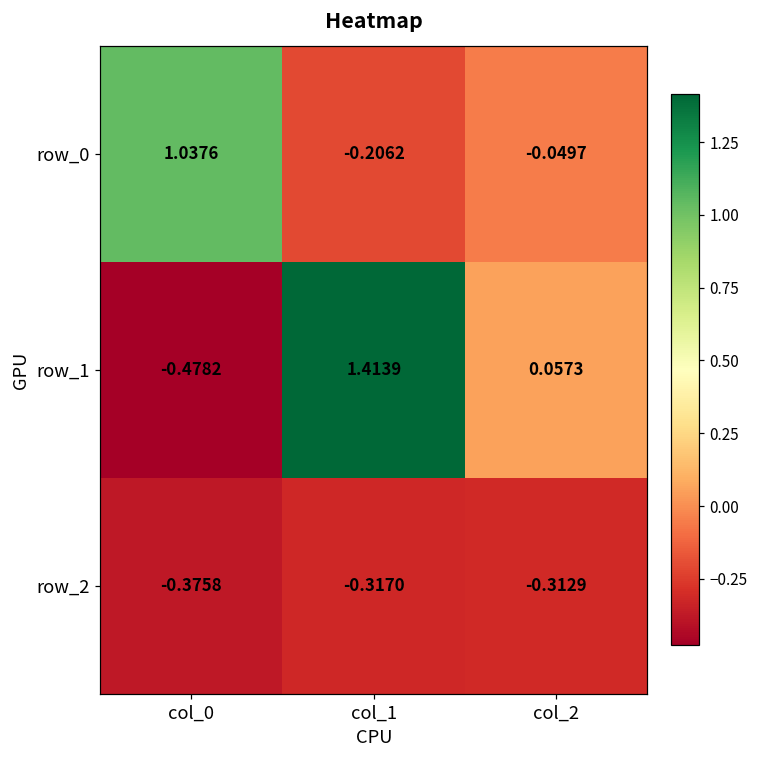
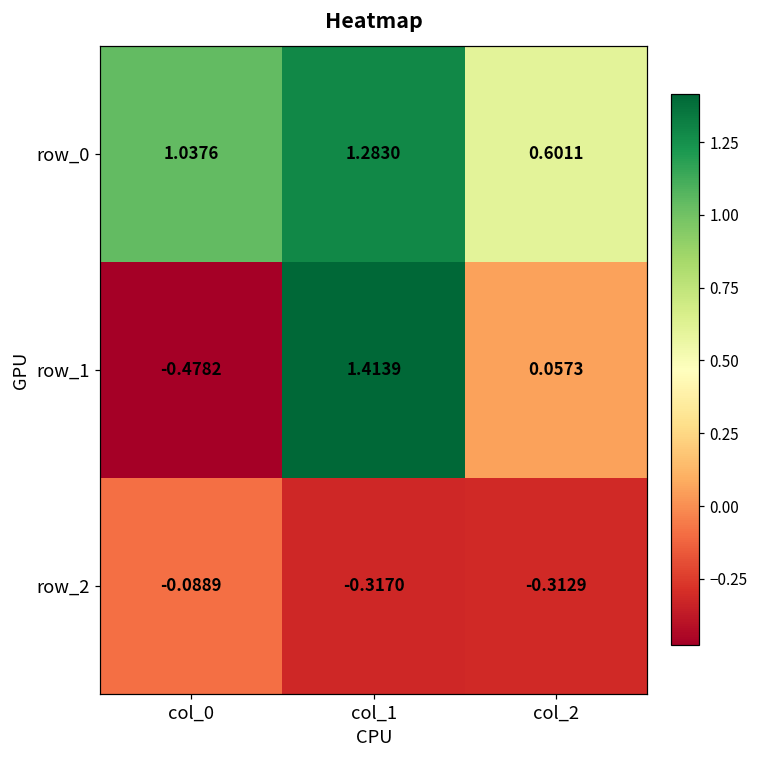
  {
    "row_0": {
      "col_0": 1.0376,
-     "col_1": -0.2062,
-     "col_2": -0.0497
+     "col_1": 1.2830,
+     "col_2": 0.6011
    },
    "row_1": {
      "col_0": -0.4782,
      "col_1": 1.4139,
      "col_2": 0.0573
    },
    "row_2": {
-     "col_0": -0.3758,
+     "col_0": -0.0889,
      "col_1": -0.3170,
      "col_2": -0.3129
    }
  }
